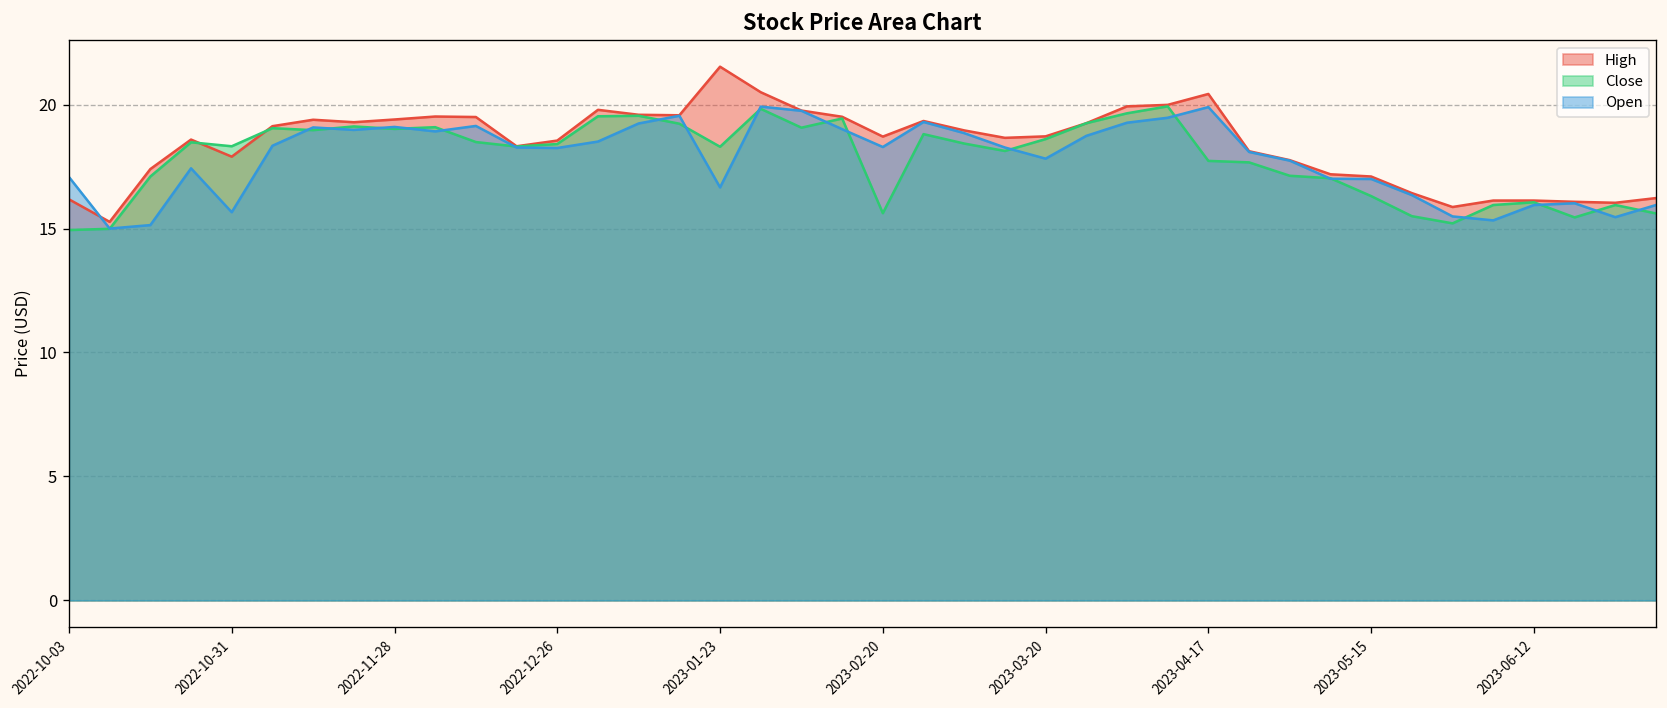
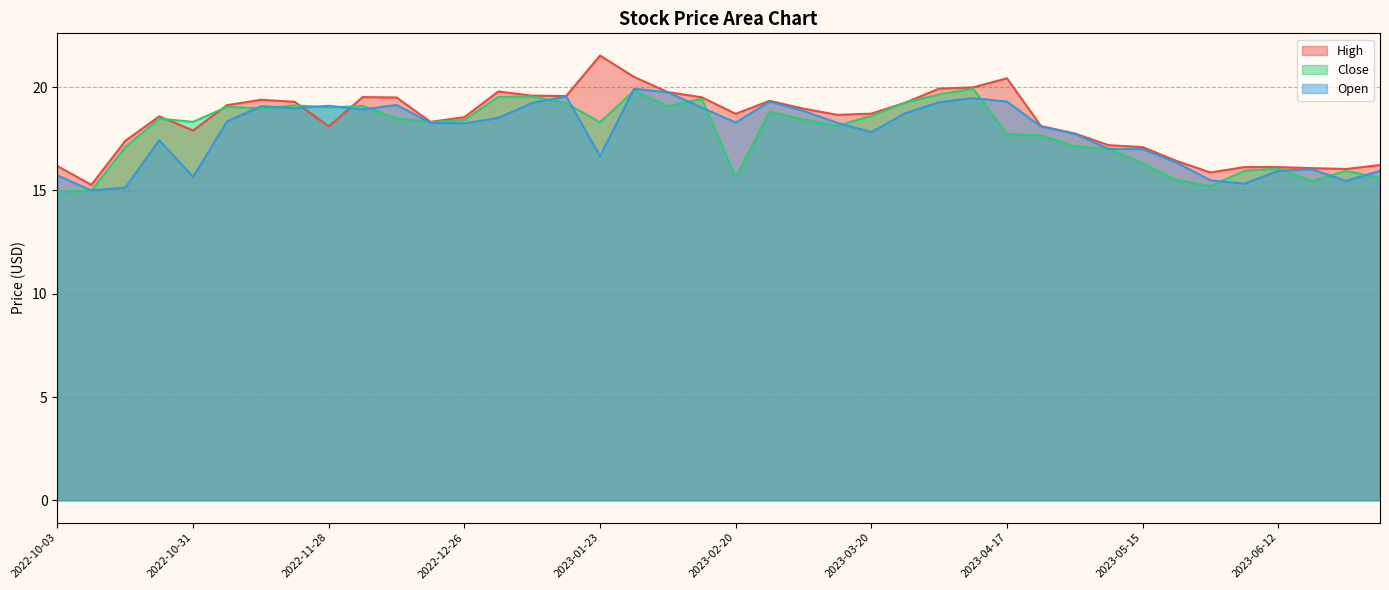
  {
    "High": {
      "2022-10-03": 16.2,
      "2022-10-31": 17.9,
-     "2022-11-28": 19.4,
+     "2022-11-28": 18.1,
      "2022-12-26": 18.6,
      "2023-01-23": 21.5,
      "2023-02-20": 18.7,
      "2023-04-17": 20.4
    },
    "Close": {
      "2022-10-03": 14.9,
      "2022-10-31": 18.3,
      "2022-12-26": 18.4,
      "2023-01-23": 18.3,
      "2023-02-20": 15.6,
      "2023-04-17": 17.7,
      "2023-05-15": 16.3
    },
    "Open": {
-     "2022-10-03": 17.1,
+     "2022-10-03": 15.7,
      "2022-10-31": 15.7,
      "2022-12-26": 18.3,
      "2023-01-23": 16.7,
      "2023-02-20": 18.3,
      "2023-03-20": 17.8,
-     "2023-04-17": 19.9
+     "2023-04-17": 19.3
    }
  }
